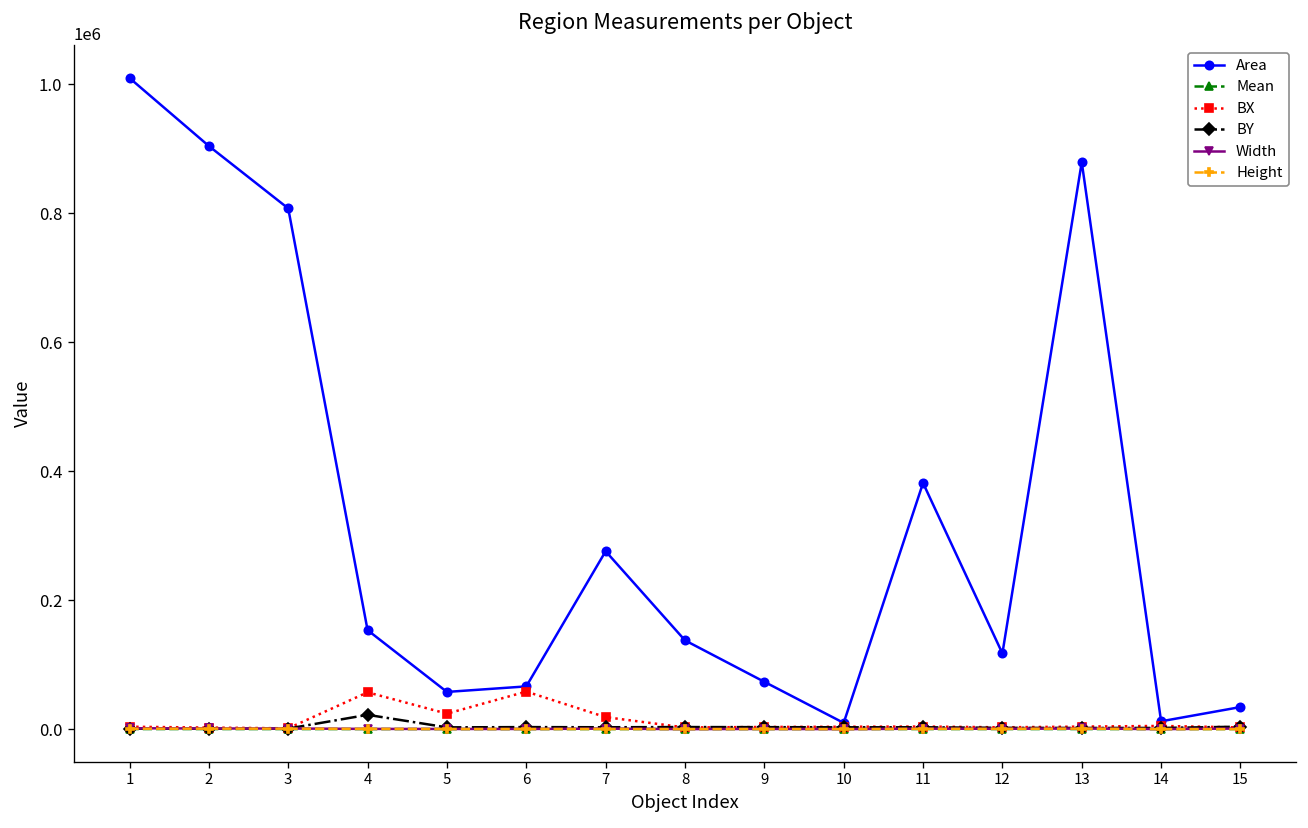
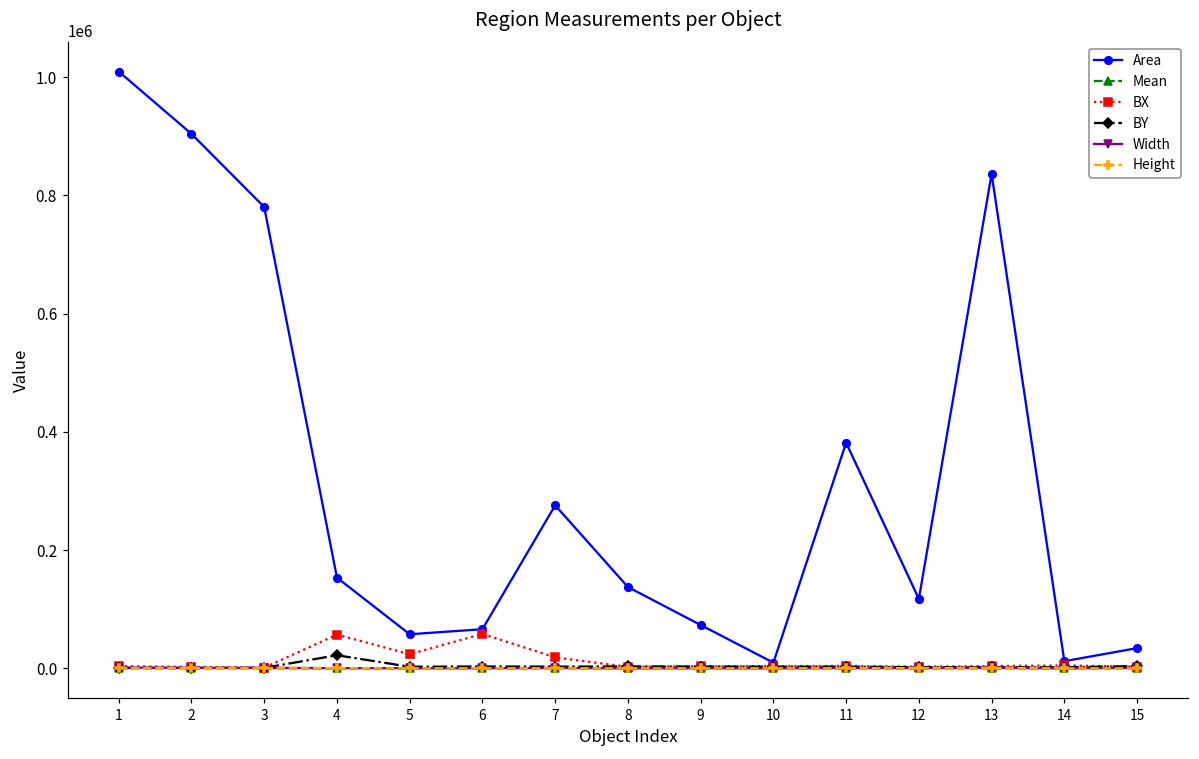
  {
    "Area": {
      "1": 1010000,
      "2": 900000,
-     "3": 810000,
+     "3": 780000,
      "4": 150000,
      "5": 60000,
      "6": 70000,
      "7": 280000,
      "8": 140000,
      "9": 70000,
      "10": 10000,
      "11": 380000,
      "12": 120000,
-     "13": 880000,
+     "13": 840000,
      "14": 10000,
      "15": 30000
    },
    "BX": {
      "4": 60000,
      "5": 20000,
      "6": 60000,
      "7": 20000
    },
    "BY": {
      "4": 20000
    }
  }
